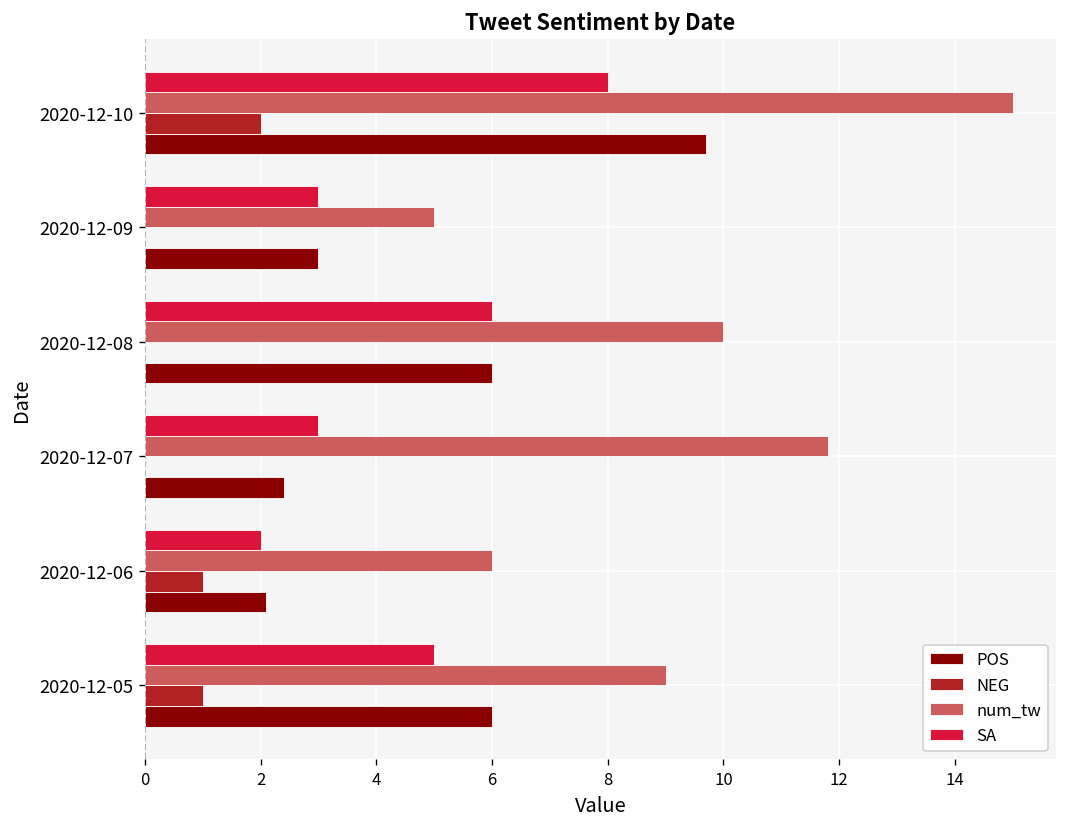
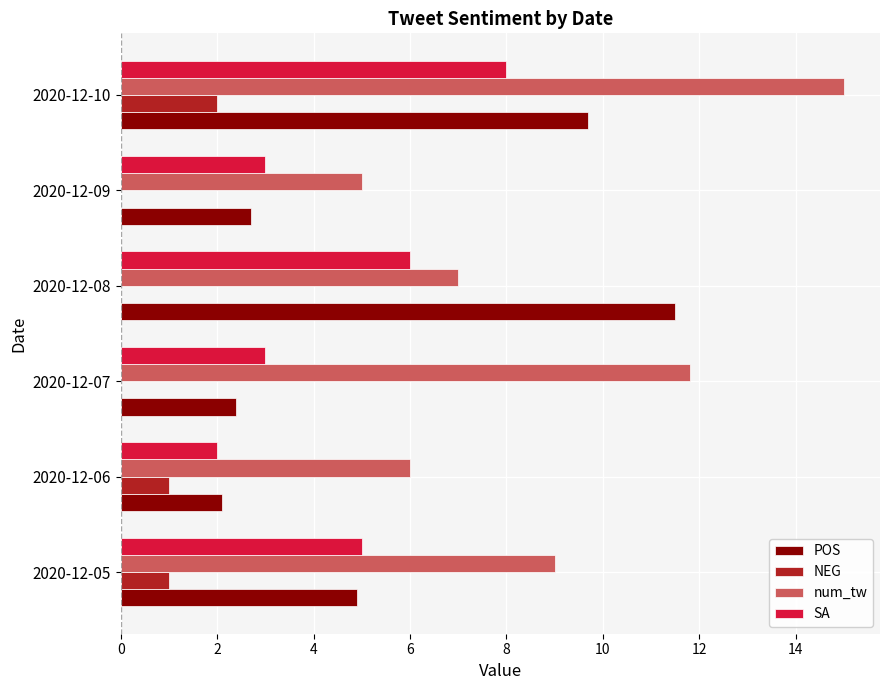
  {
    "POS": {
      "2020-12-10": 9.7,
-     "2020-12-09": 3.0,
-     "2020-12-08": 6.0,
+     "2020-12-09": 2.7,
+     "2020-12-08": 11.5,
      "2020-12-07": 2.4,
      "2020-12-06": 2.1,
-     "2020-12-05": 6.0
+     "2020-12-05": 4.9
    },
    "num_tw": {
      "2020-12-10": 15,
      "2020-12-09": 5,
-     "2020-12-08": 10,
+     "2020-12-08": 7,
      "2020-12-07": 11.8,
      "2020-12-06": 6,
      "2020-12-05": 9
    }
  }
